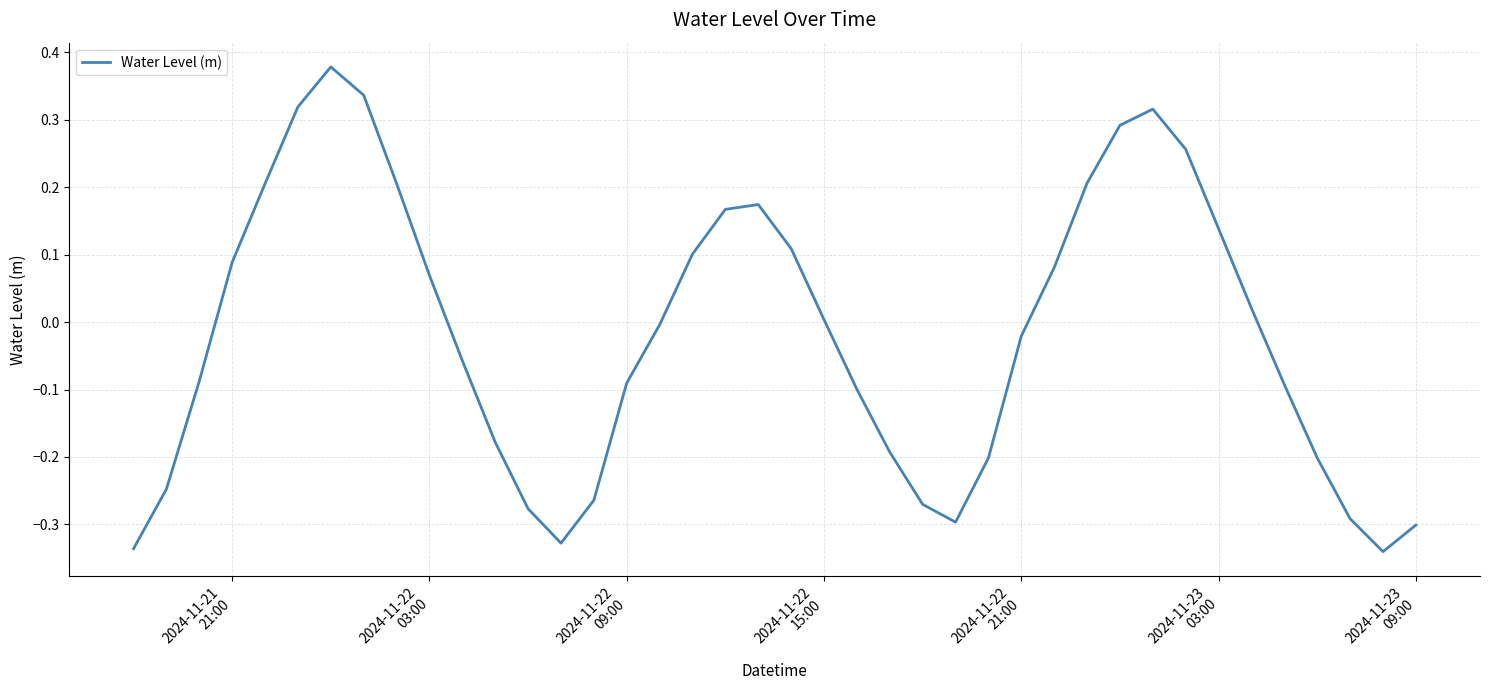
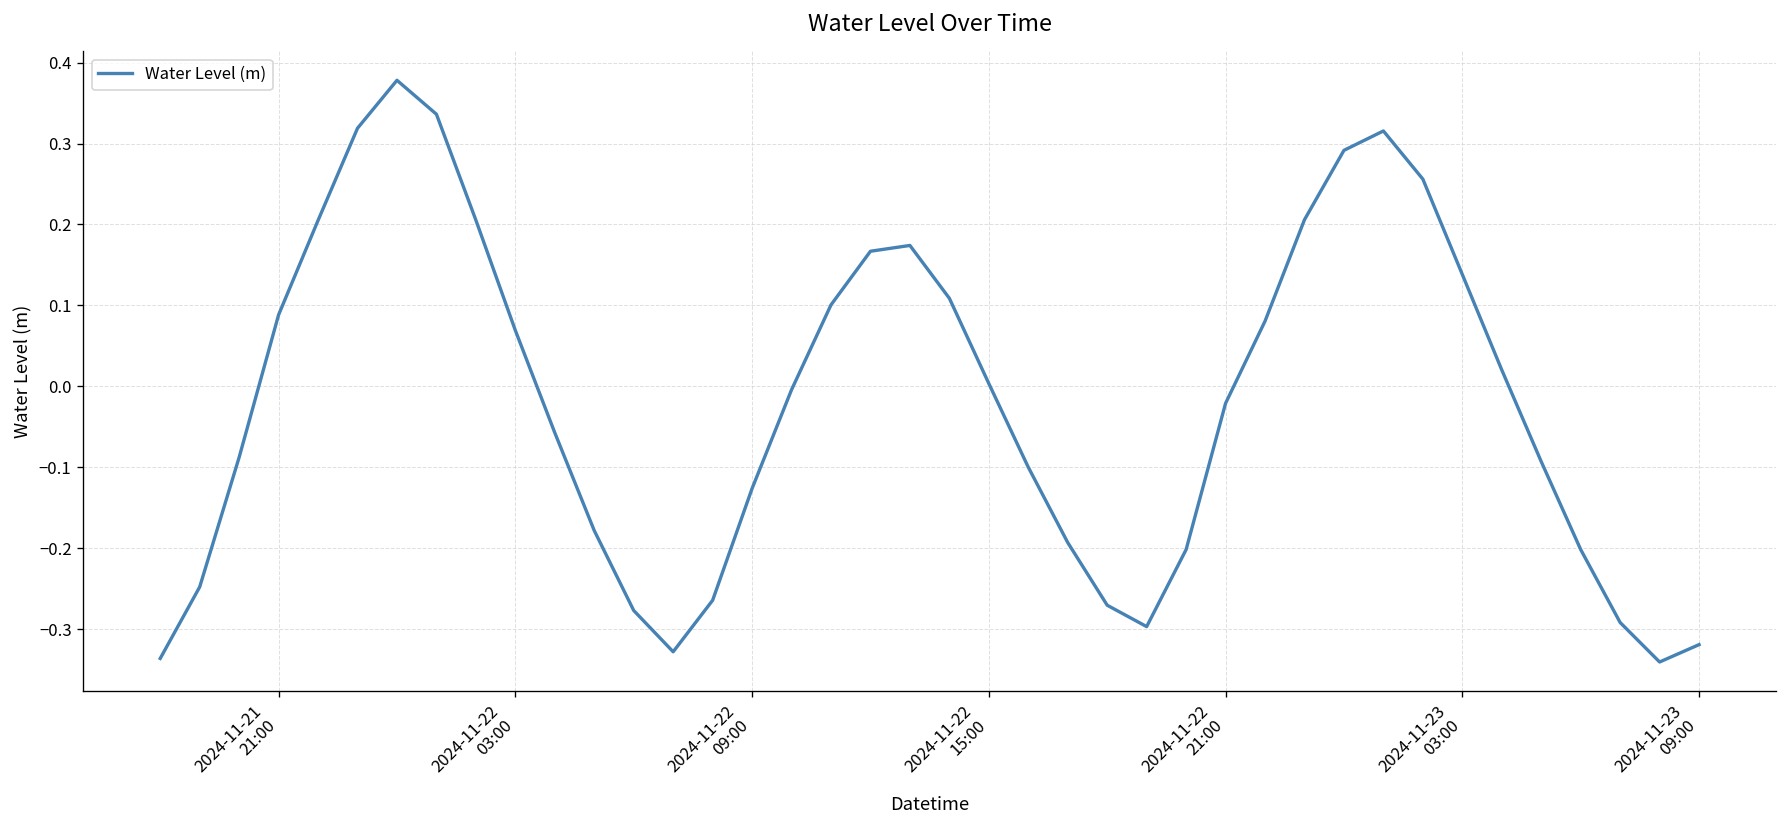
  {
    "2024-11-21 21:00": 0.09,
    "2024-11-22 03:00": 0.07,
-   "2024-11-22 09:00": -0.09,
+   "2024-11-22 09:00": -0.13,
    "2024-11-22 15:00": 0.00,
    "2024-11-22 21:00": -0.02,
    "2024-11-23 03:00": 0.14,
-   "2024-11-23 09:00": -0.30
+   "2024-11-23 09:00": -0.32
  }
